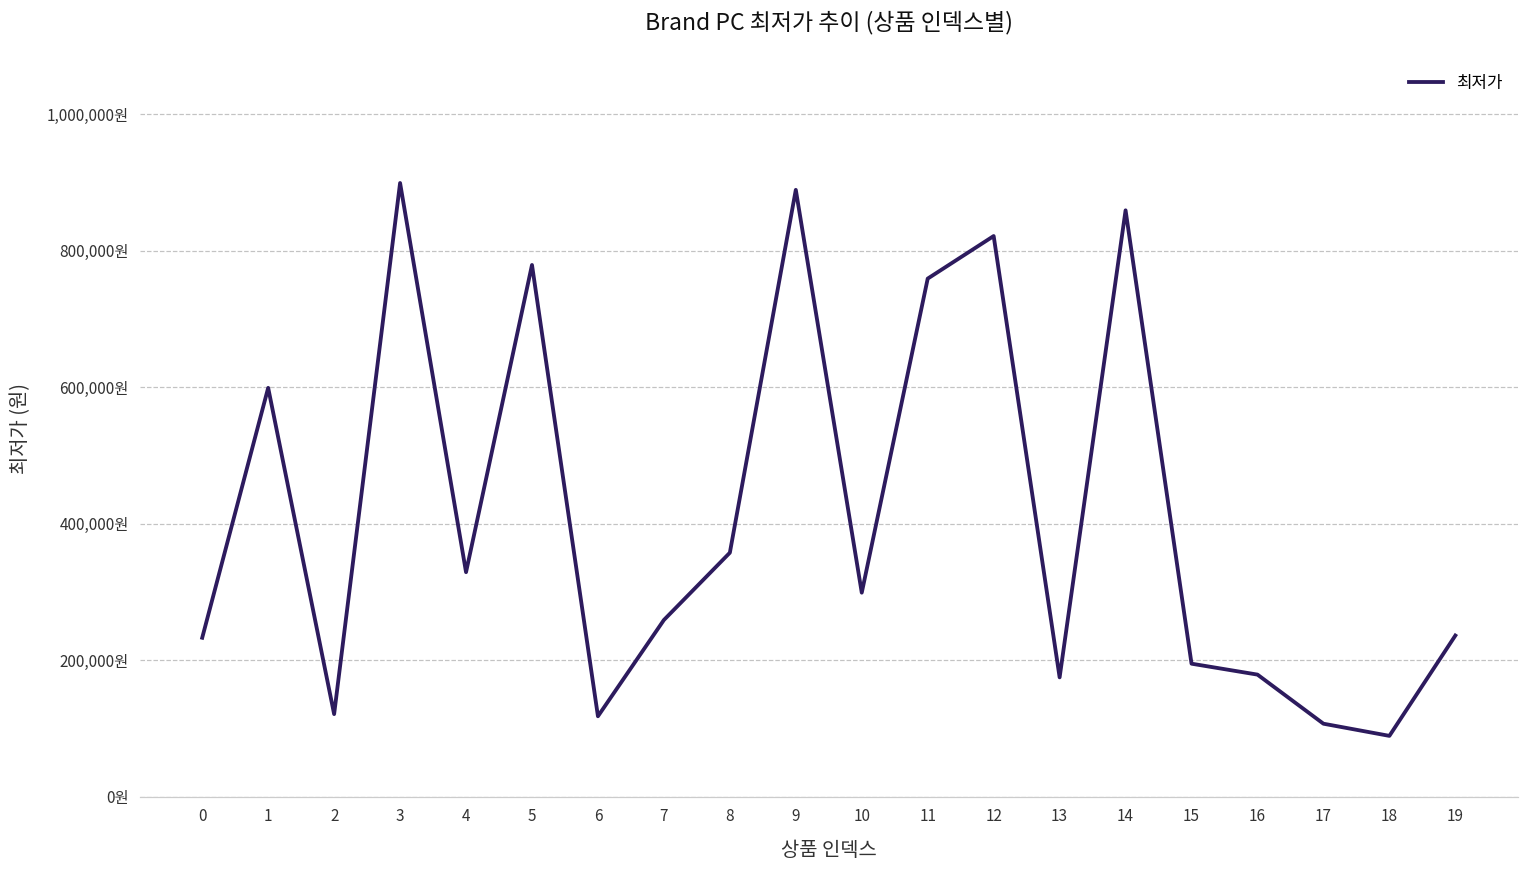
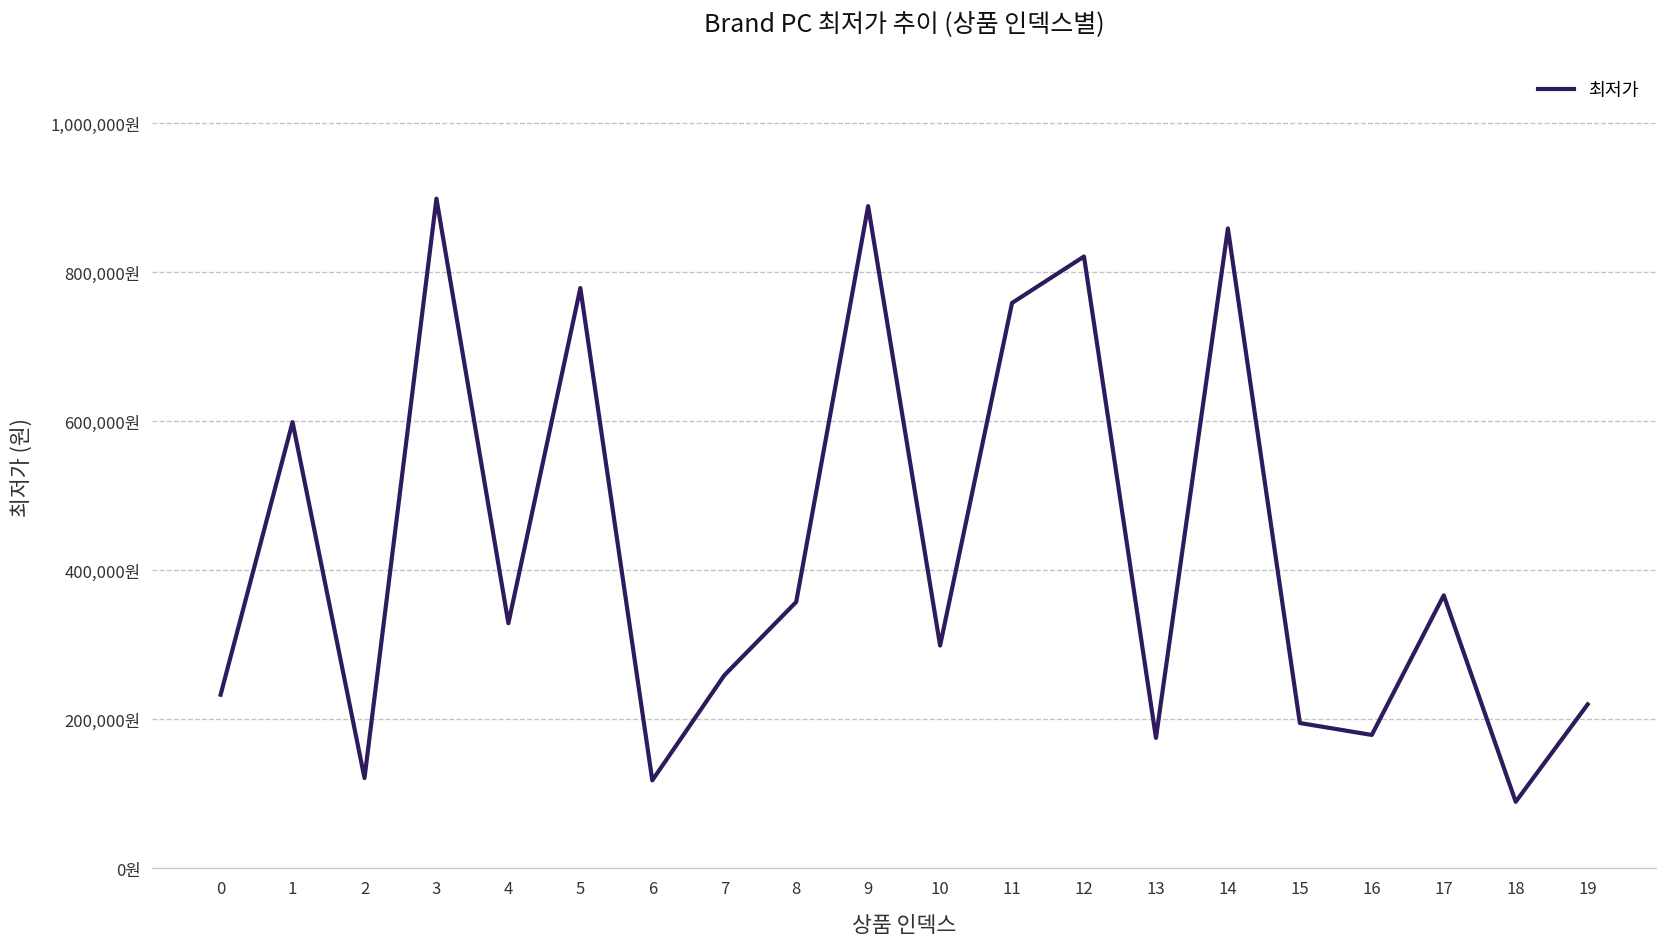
  {
    "0": "230,000원",
    "1": "600,000원",
    "2": "120,000원",
    "3": "900,000원",
    "4": "330,000원",
    "5": "780,000원",
    "6": "120,000원",
    "7": "260,000원",
    "8": "360,000원",
    "9": "890,000원",
    "10": "300,000원",
    "11": "760,000원",
    "12": "820,000원",
    "13": "180,000원",
    "14": "860,000원",
    "15": "200,000원",
    "16": "180,000원",
-   "17": "110,000원",
+   "17": "370,000원",
    "18": "90,000원",
-   "19": "240,000원"
+   "19": "220,000원"
  }
